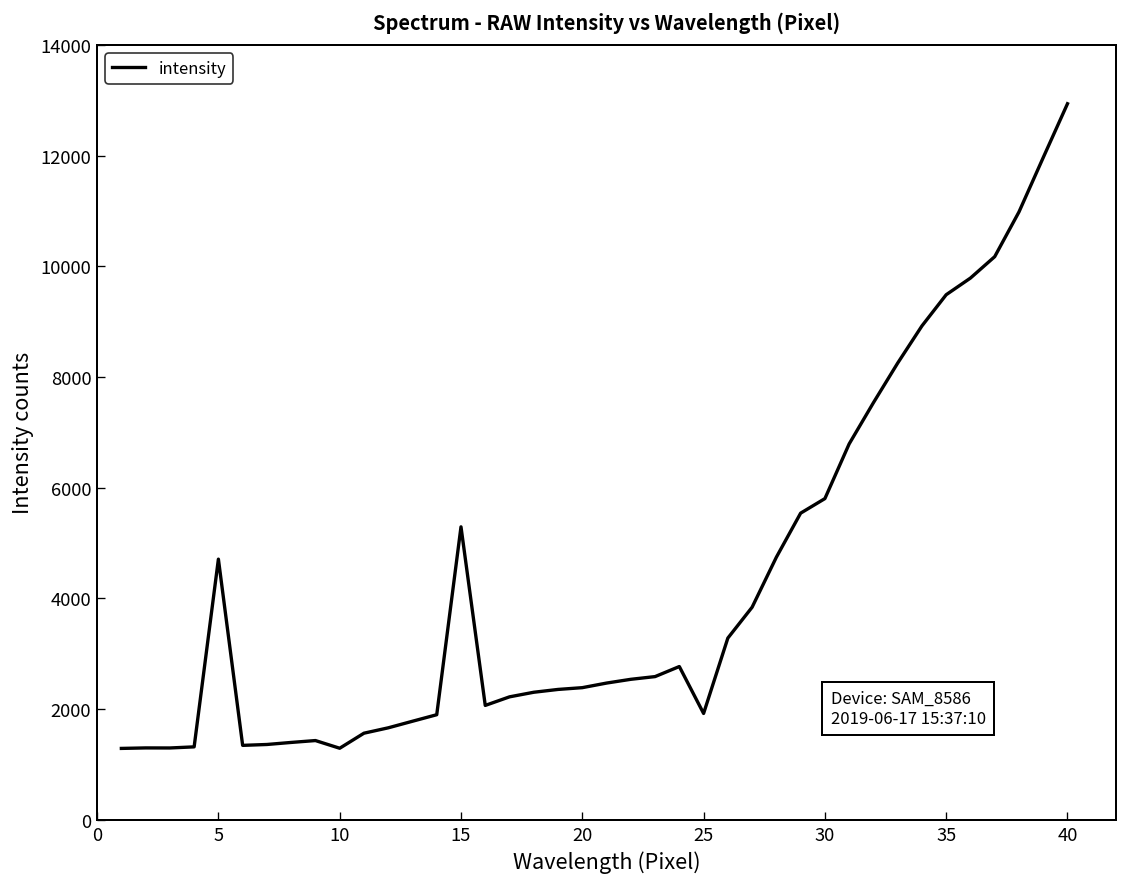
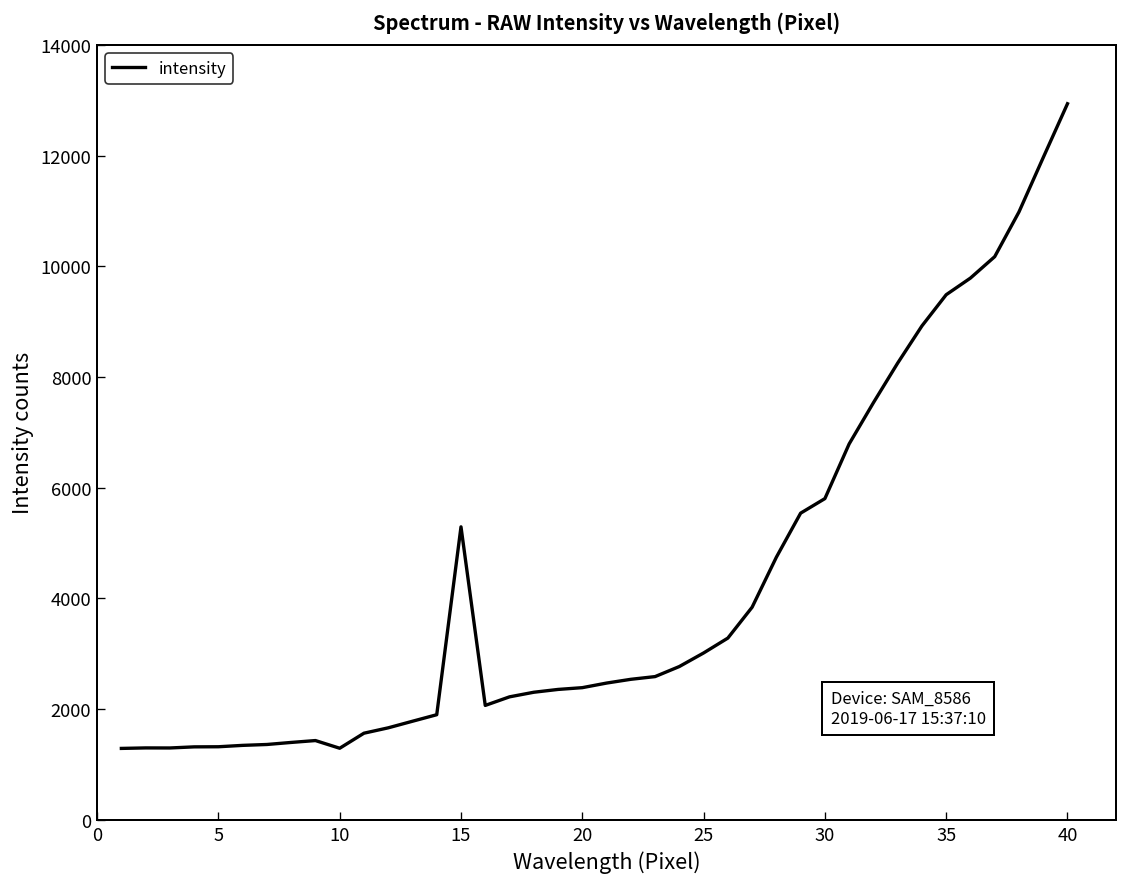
  {
-   "5": 4700,
+   "5": 1300,
    "10": 1300,
    "15": 5300,
    "20": 2400,
-   "25": 1900,
+   "25": 3000,
    "30": 5800,
    "35": 9500,
    "40": 12900
  }
